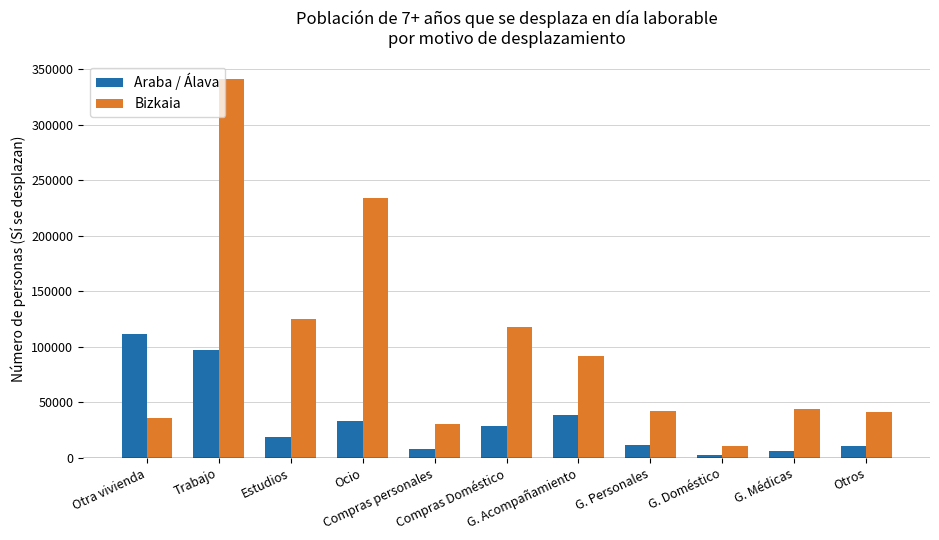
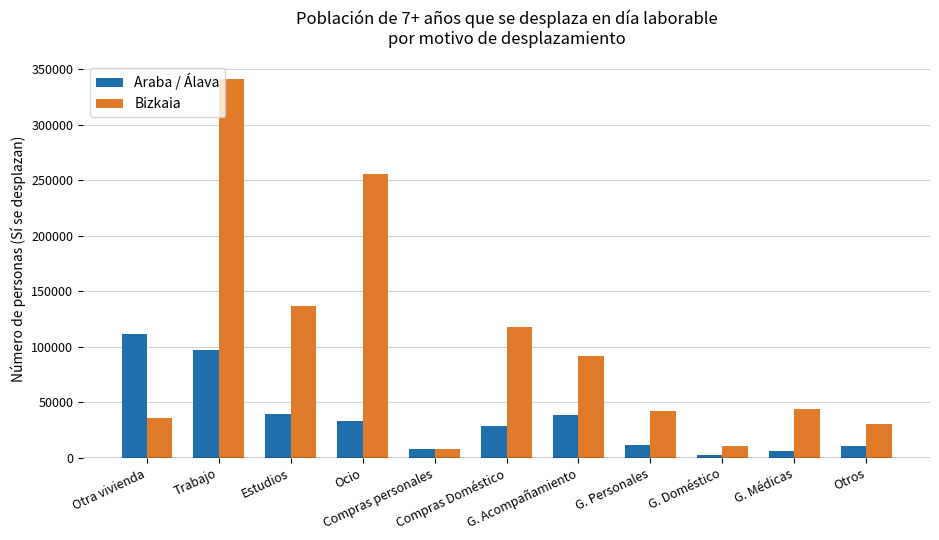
  {
    "Araba / Álava": {
      "Otra vivienda": 112000,
      "Trabajo": 97000,
-     "Estudios": 19000,
+     "Estudios": 40000,
      "Ocio": 33000,
      "Compras personales": 8000,
      "Compras Doméstico": 29000,
      "G. Acompañamiento": 39000,
      "G. Personales": 11000,
      "G. Doméstico": 3000,
      "G. Médicas": 6000,
      "Otros": 11000
    },
    "Bizkaia": {
      "Otra vivienda": 36000,
      "Trabajo": 341000,
-     "Estudios": 125000,
-     "Ocio": 234000,
-     "Compras personales": 31000,
+     "Estudios": 136000,
+     "Ocio": 255000,
+     "Compras personales": 8000,
      "Compras Doméstico": 118000,
      "G. Acompañamiento": 92000,
      "G. Personales": 42000,
      "G. Doméstico": 11000,
      "G. Médicas": 44000,
-     "Otros": 42000
+     "Otros": 30000
    }
  }
